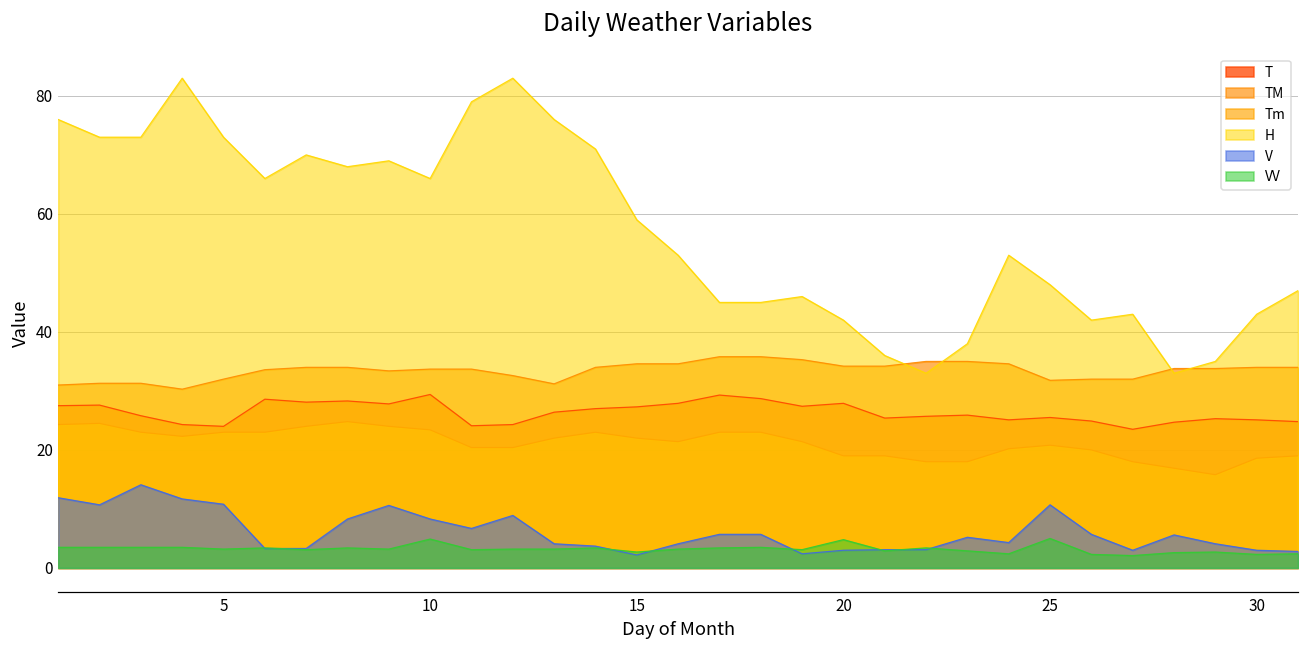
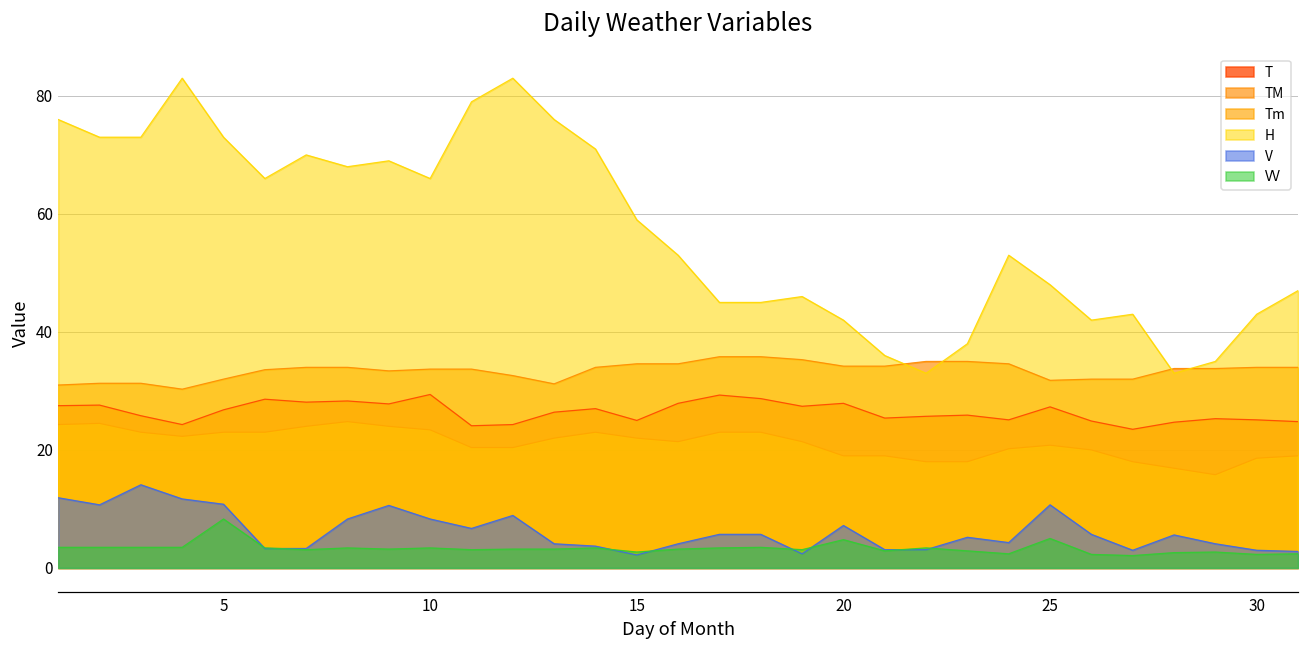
  {
    "T": {
-     "5": 24,
+     "5": 27,
      "10": 29,
-     "15": 27,
+     "15": 25,
      "20": 28,
-     "25": 26,
+     "25": 27,
      "30": 25
    },
    "V": {
      "5": 11,
      "10": 8,
      "15": 2,
-     "20": 3,
+     "20": 7,
      "25": 11,
      "30": 3
    },
    "VV": {
-     "5": 3,
-     "10": 5,
+     "5": 8,
+     "10": 3,
      "15": 3,
      "20": 5,
      "25": 5,
      "30": 2
    }
  }
